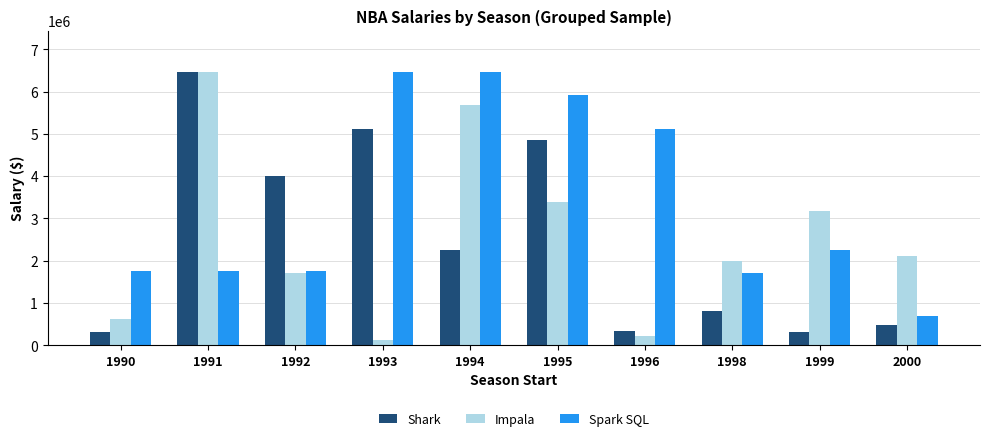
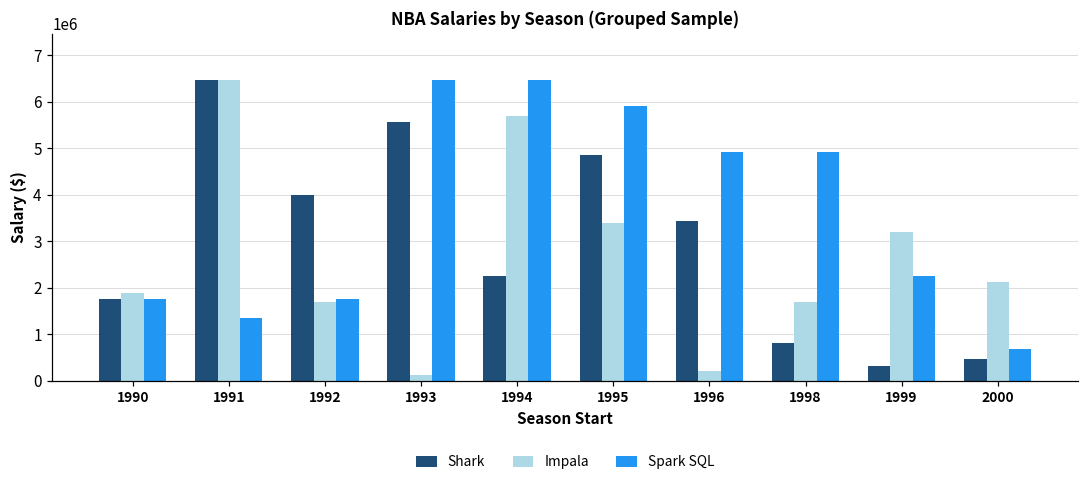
  {
    "Shark": {
-     "1990": 300000,
+     "1990": 1800000,
      "1991": 6500000,
      "1992": 4000000,
-     "1993": 5100000,
+     "1993": 5600000,
      "1994": 2300000,
      "1995": 4900000,
-     "1996": 300000,
+     "1996": 3400000,
      "1998": 800000,
      "1999": 300000,
      "2000": 500000
    },
    "Impala": {
-     "1990": 600000,
+     "1990": 1900000,
      "1991": 6500000,
      "1992": 1700000,
      "1993": 100000,
      "1994": 5700000,
      "1995": 3400000,
      "1996": 200000,
-     "1998": 2000000,
+     "1998": 1700000,
      "1999": 3200000,
      "2000": 2100000
    },
    "Spark SQL": {
      "1990": 1800000,
-     "1991": 1800000,
+     "1991": 1300000,
      "1992": 1800000,
      "1993": 6500000,
      "1994": 6500000,
      "1995": 5900000,
-     "1996": 5100000,
-     "1998": 1700000,
+     "1996": 4900000,
+     "1998": 4900000,
      "1999": 2300000,
      "2000": 700000
    }
  }
